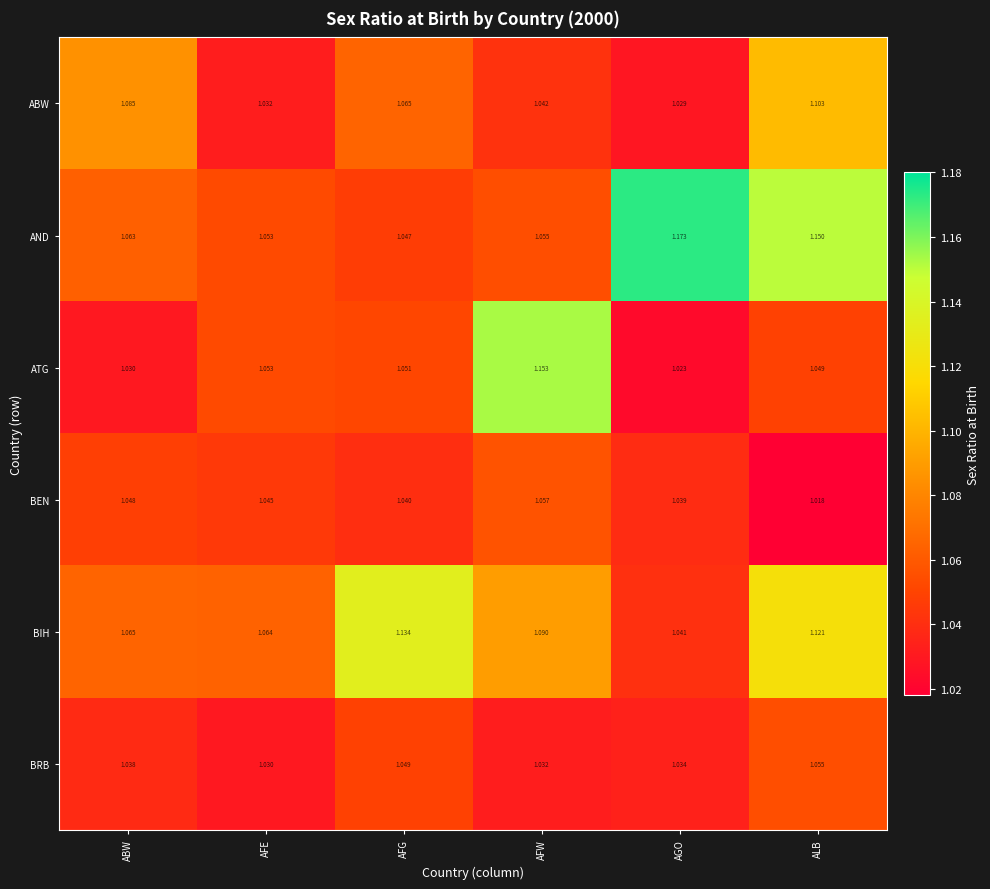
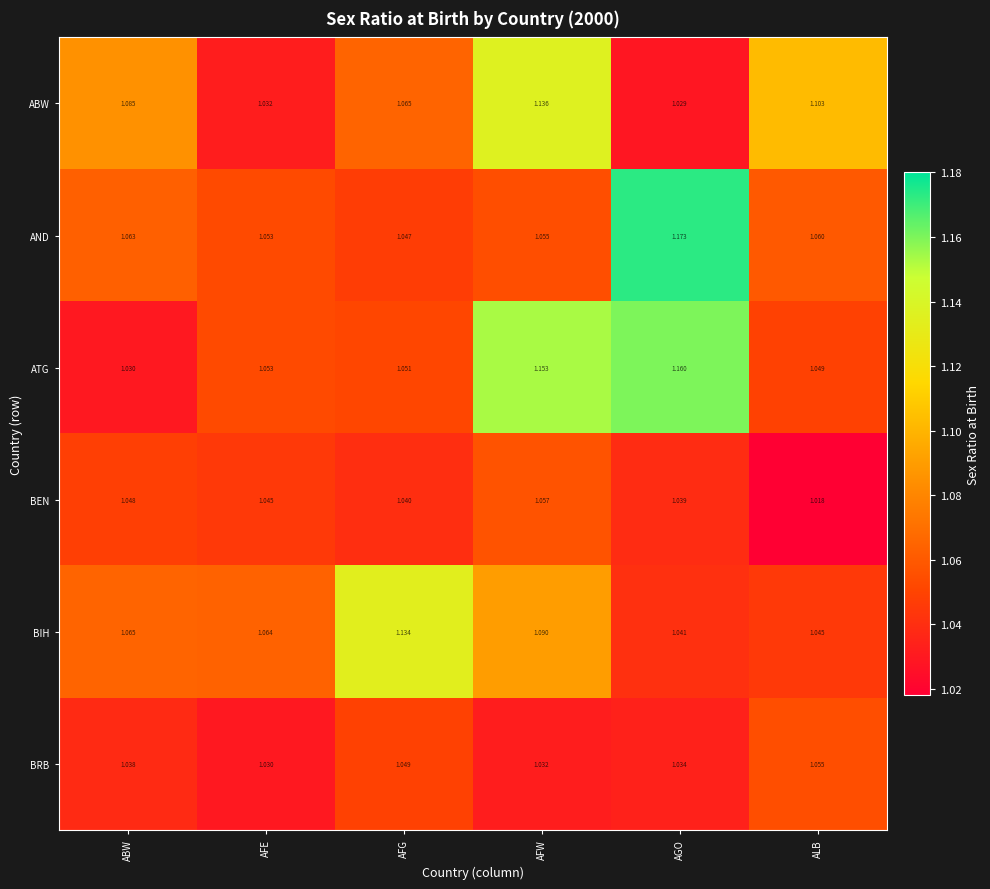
  {
    "ABW": {
      "ABW": 1.085,
      "AFE": 1.032,
      "AFG": 1.065,
-     "AFW": 1.042,
+     "AFW": 1.136,
      "AGO": 1.029,
      "ALB": 1.103
    },
    "AND": {
      "ABW": 1.063,
      "AFE": 1.053,
      "AFG": 1.047,
      "AFW": 1.055,
      "AGO": 1.173,
-     "ALB": 1.150
+     "ALB": 1.060
    },
    "ATG": {
      "ABW": 1.030,
      "AFE": 1.053,
      "AFG": 1.051,
      "AFW": 1.153,
-     "AGO": 1.023,
+     "AGO": 1.160,
      "ALB": 1.049
    },
    "BEN": {
      "ABW": 1.048,
      "AFE": 1.045,
      "AFG": 1.040,
      "AFW": 1.057,
      "AGO": 1.039,
      "ALB": 1.018
    },
    "BIH": {
      "ABW": 1.065,
      "AFE": 1.064,
      "AFG": 1.134,
      "AFW": 1.090,
      "AGO": 1.041,
-     "ALB": 1.121
+     "ALB": 1.045
    },
    "BRB": {
      "ABW": 1.038,
      "AFE": 1.030,
      "AFG": 1.049,
      "AFW": 1.032,
      "AGO": 1.034,
      "ALB": 1.055
    }
  }
